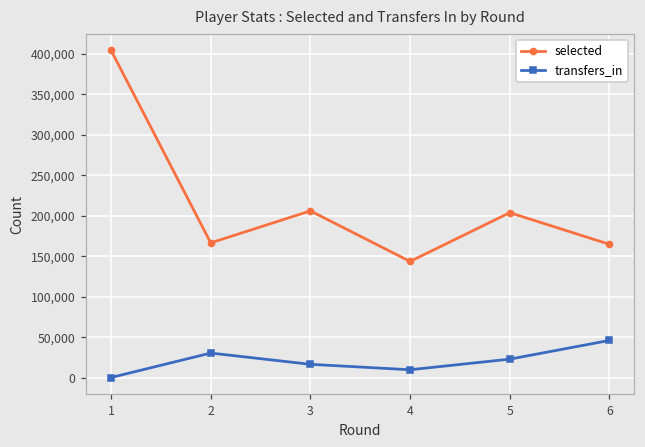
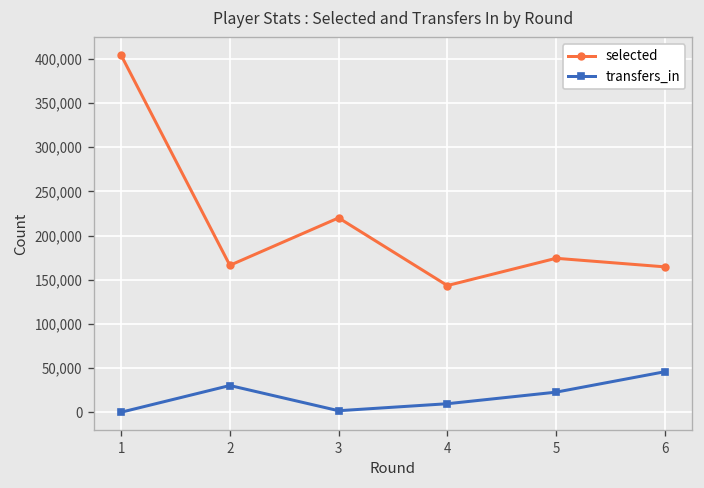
  {
    "selected": {
      "1": "400,000",
      "2": "170,000",
-     "3": "210,000",
+     "3": "220,000",
      "4": "140,000",
-     "5": "200,000",
+     "5": "170,000",
      "6": "160,000"
    },
    "transfers_in": {
      "1": "0",
      "2": "30,000",
-     "3": "20,000",
+     "3": "0",
      "4": "10,000",
      "5": "20,000",
      "6": "50,000"
    }
  }
